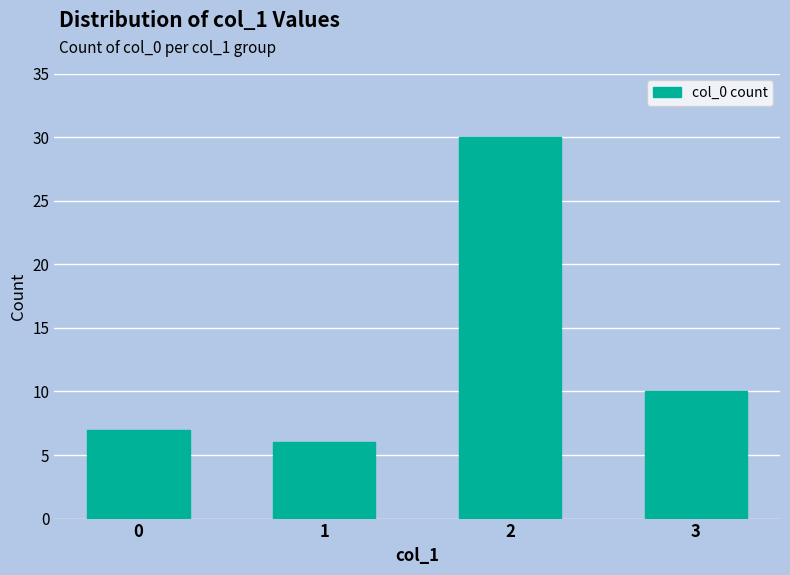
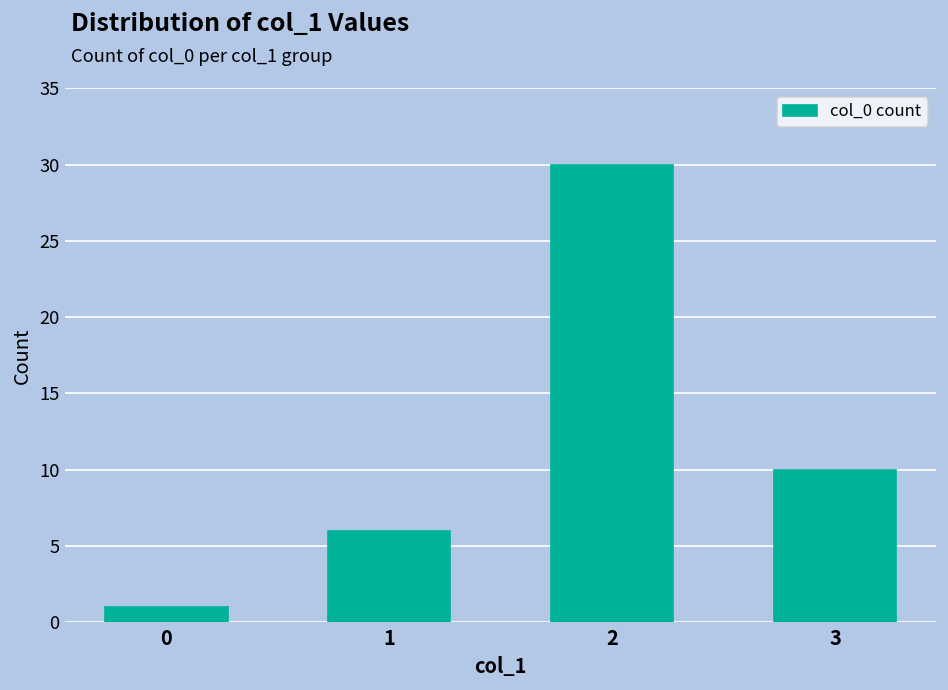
  {
-   "0": 7,
+   "0": 1,
    "1": 6,
    "2": 30,
    "3": 10
  }
